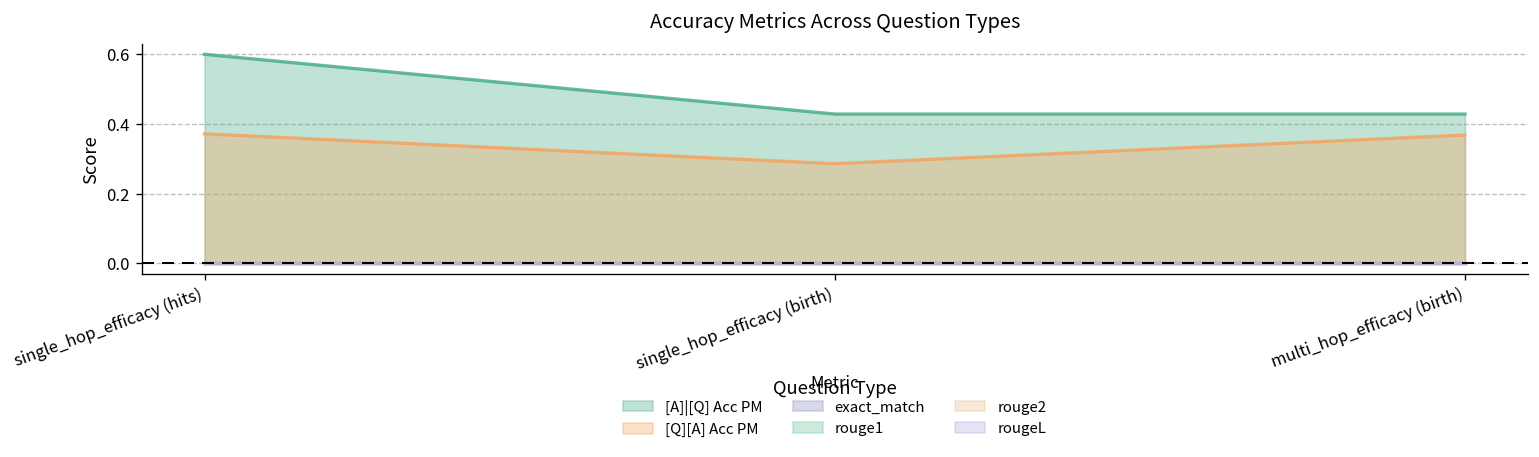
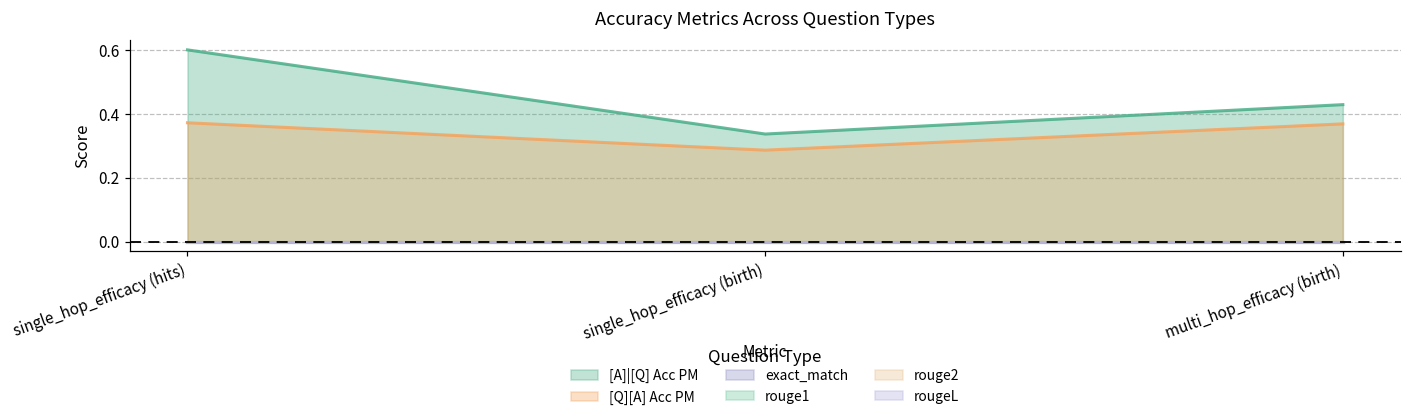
  {
    "[A]|[Q] Acc PM": {
      "single_hop_efficacy (hits)": 0.60,
-     "single_hop_efficacy (birth)": 0.43,
+     "single_hop_efficacy (birth)": 0.34,
      "multi_hop_efficacy (birth)": 0.43
    },
    "[Q][A] Acc PM": {
      "single_hop_efficacy (hits)": 0.37,
      "single_hop_efficacy (birth)": 0.29,
      "multi_hop_efficacy (birth)": 0.37
    },
    "rougeL": {
      "single_hop_efficacy (hits)": 0.00,
      "single_hop_efficacy (birth)": 0.00,
      "multi_hop_efficacy (birth)": 0.00
    }
  }
